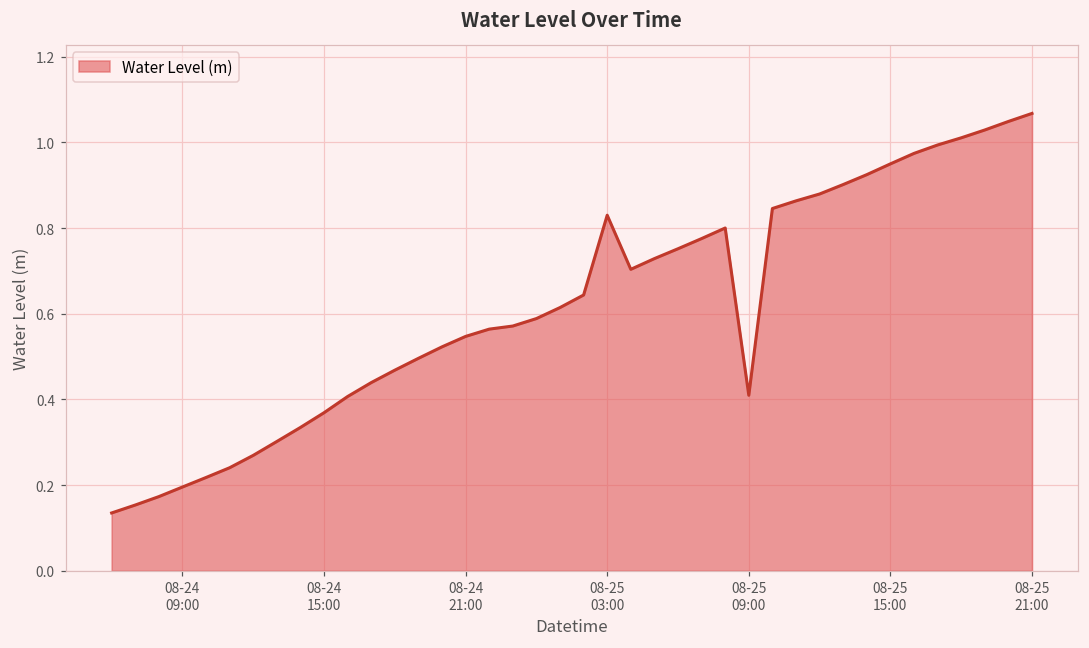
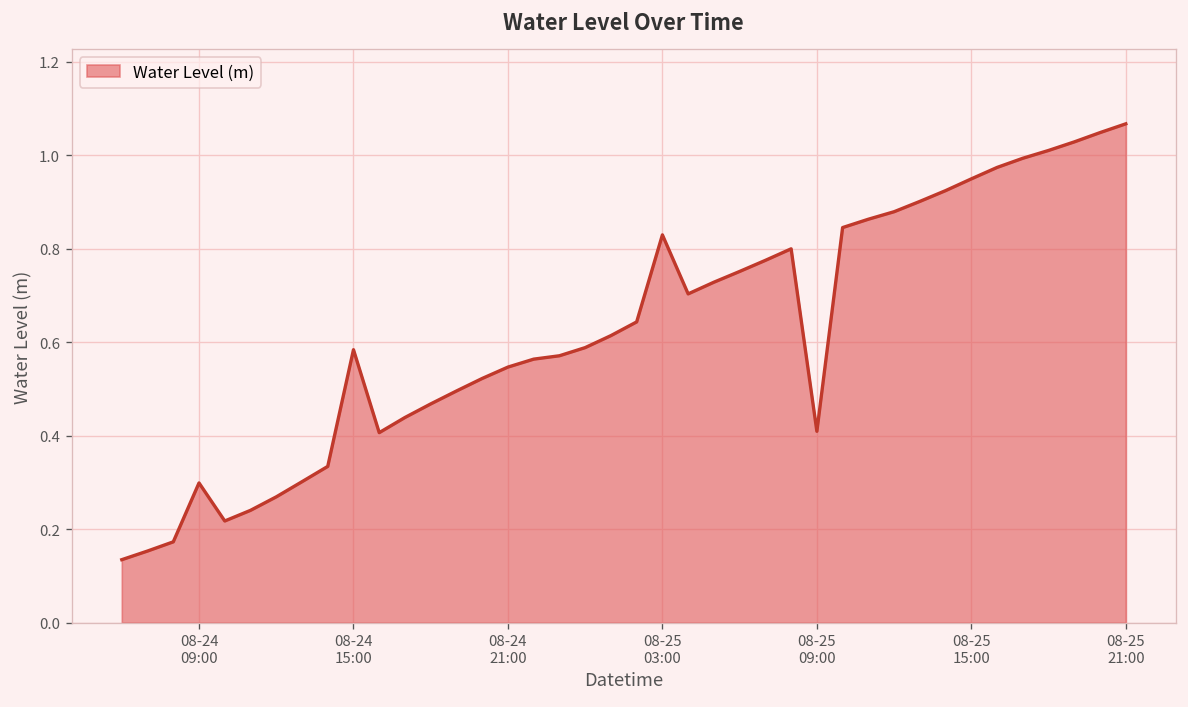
  {
-   "08-24 09:00": 0.20,
-   "08-24 15:00": 0.37,
+   "08-24 09:00": 0.30,
+   "08-24 15:00": 0.58,
    "08-24 21:00": 0.55,
    "08-25 03:00": 0.83,
    "08-25 09:00": 0.41,
    "08-25 15:00": 0.95,
    "08-25 21:00": 1.07
  }
